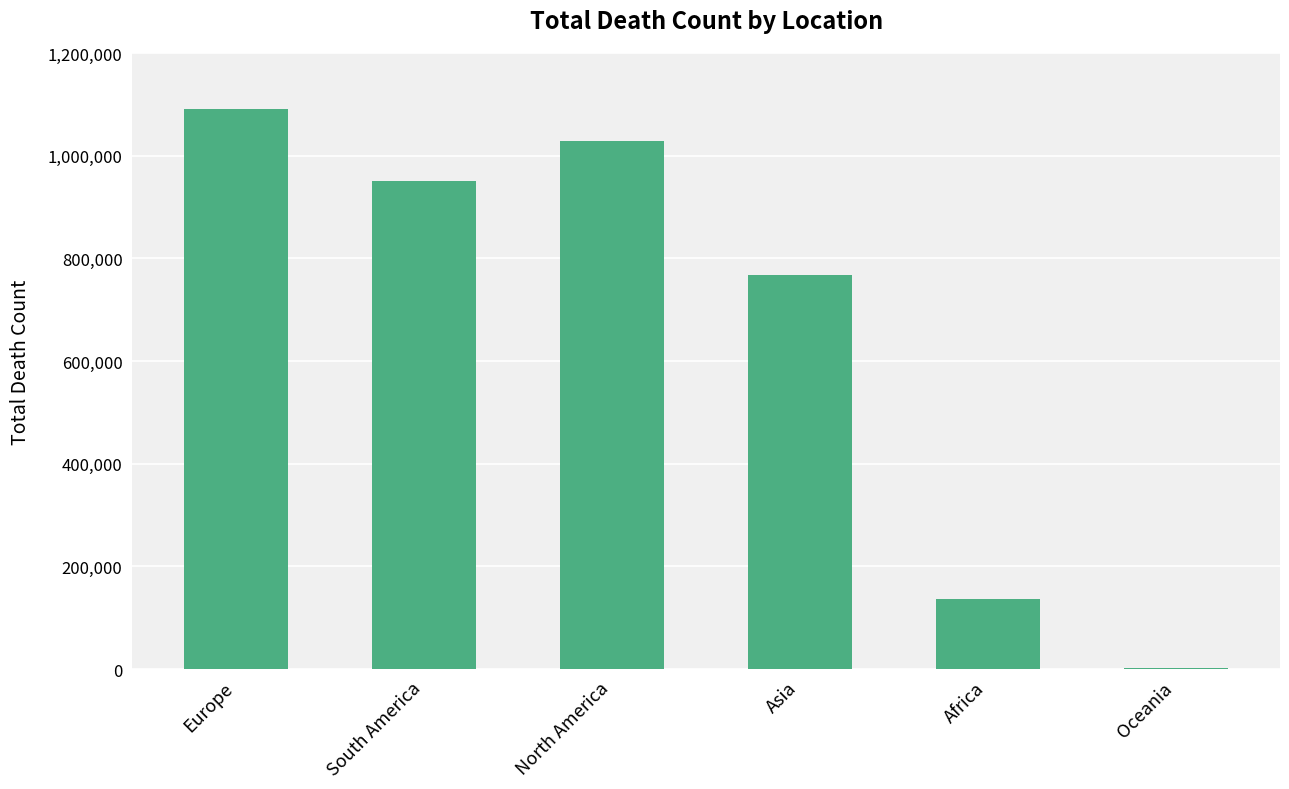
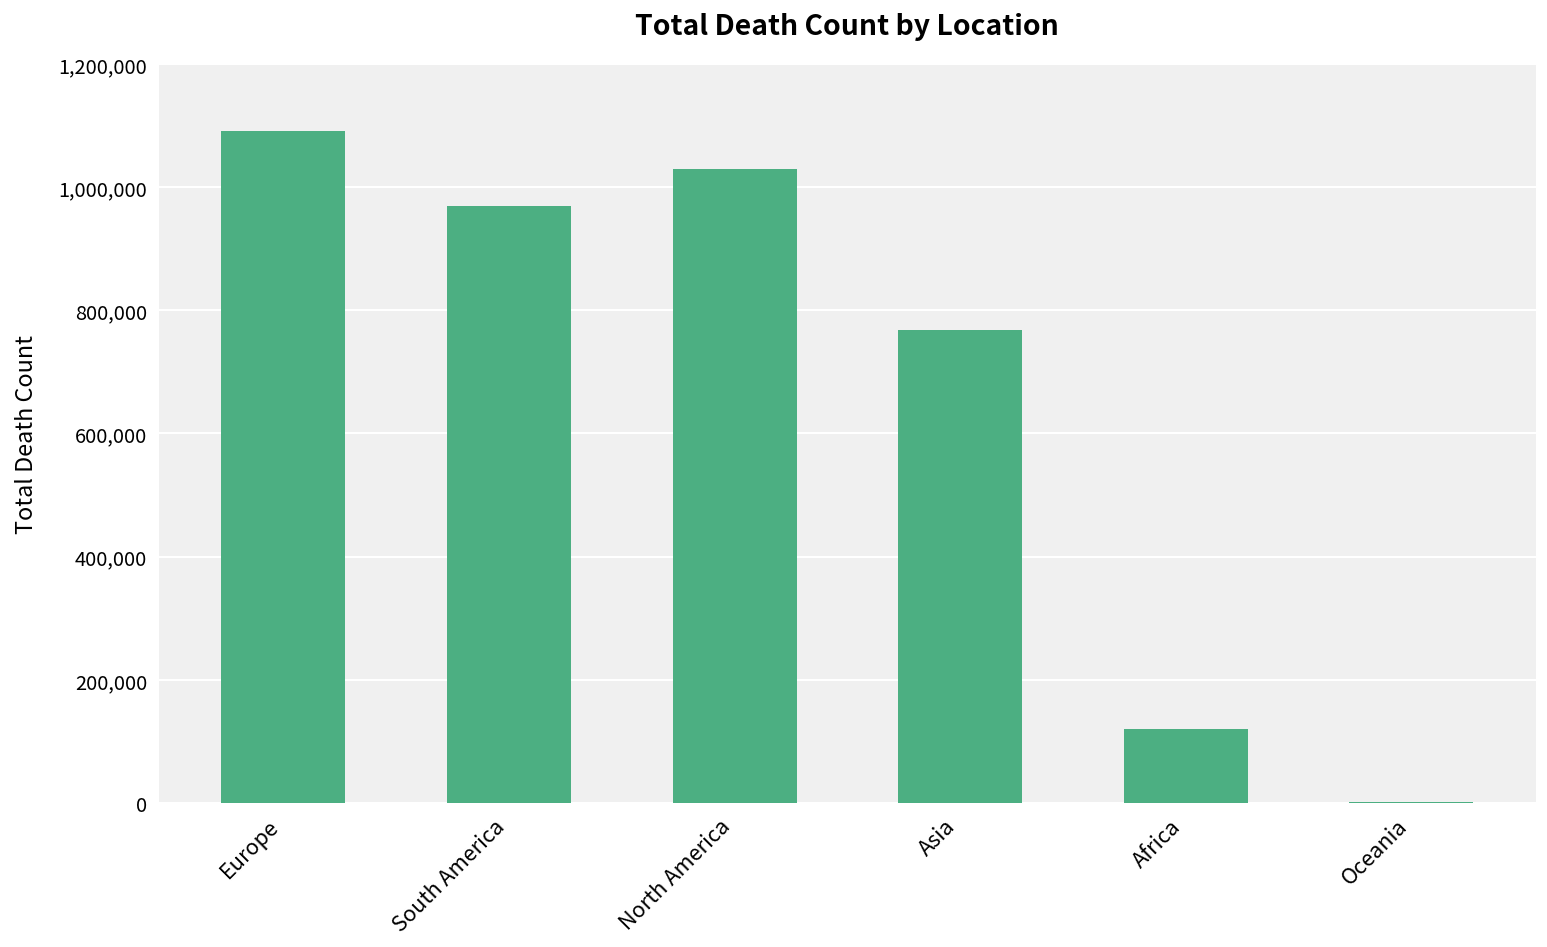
  {
    "Europe": "1,090,000",
-   "South America": "950,000",
+   "South America": "970,000",
    "North America": "1,030,000",
    "Asia": "770,000",
-   "Africa": "140,000"
+   "Africa": "120,000"
  }
